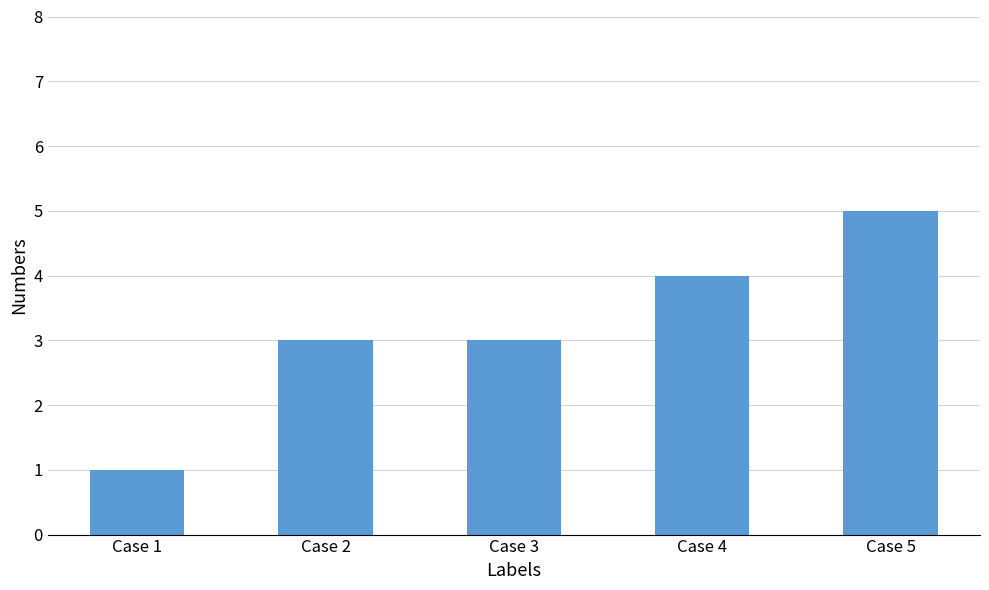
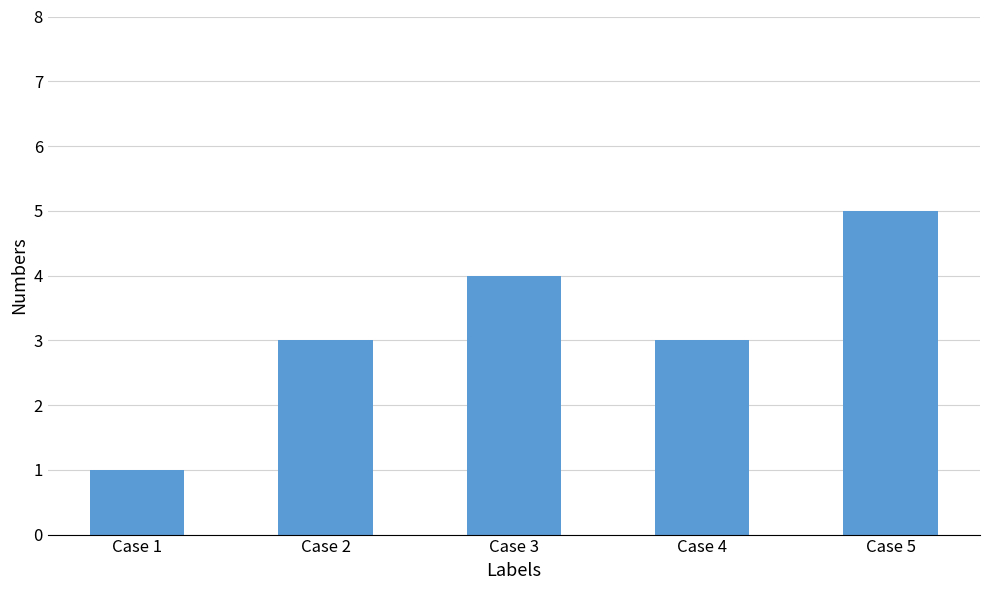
  {
    "Case 1": 1,
    "Case 2": 3,
-   "Case 3": 3,
-   "Case 4": 4,
+   "Case 3": 4,
+   "Case 4": 3,
    "Case 5": 5
  }
